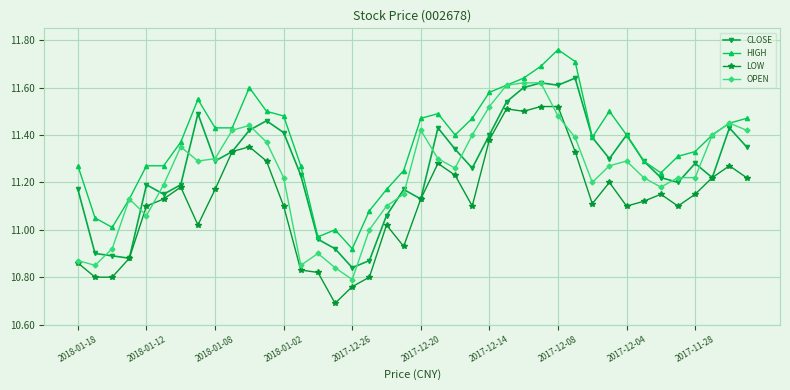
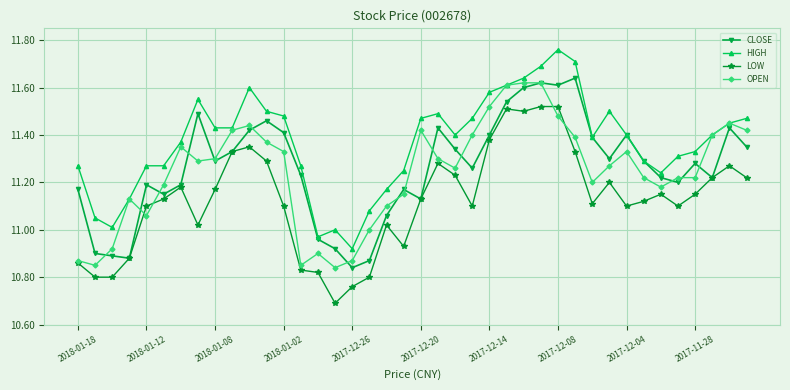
  {
    "OPEN": {
      "2018-01-12": 11.06,
-     "2018-01-02": 11.22,
-     "2017-12-26": 10.79,
+     "2018-01-02": 11.33,
+     "2017-12-26": 10.87,
      "2017-12-20": 11.42,
      "2017-12-14": 11.52,
      "2017-12-08": 11.48,
-     "2017-12-04": 11.29,
+     "2017-12-04": 11.33,
      "2017-11-28": 11.22
    }
  }
